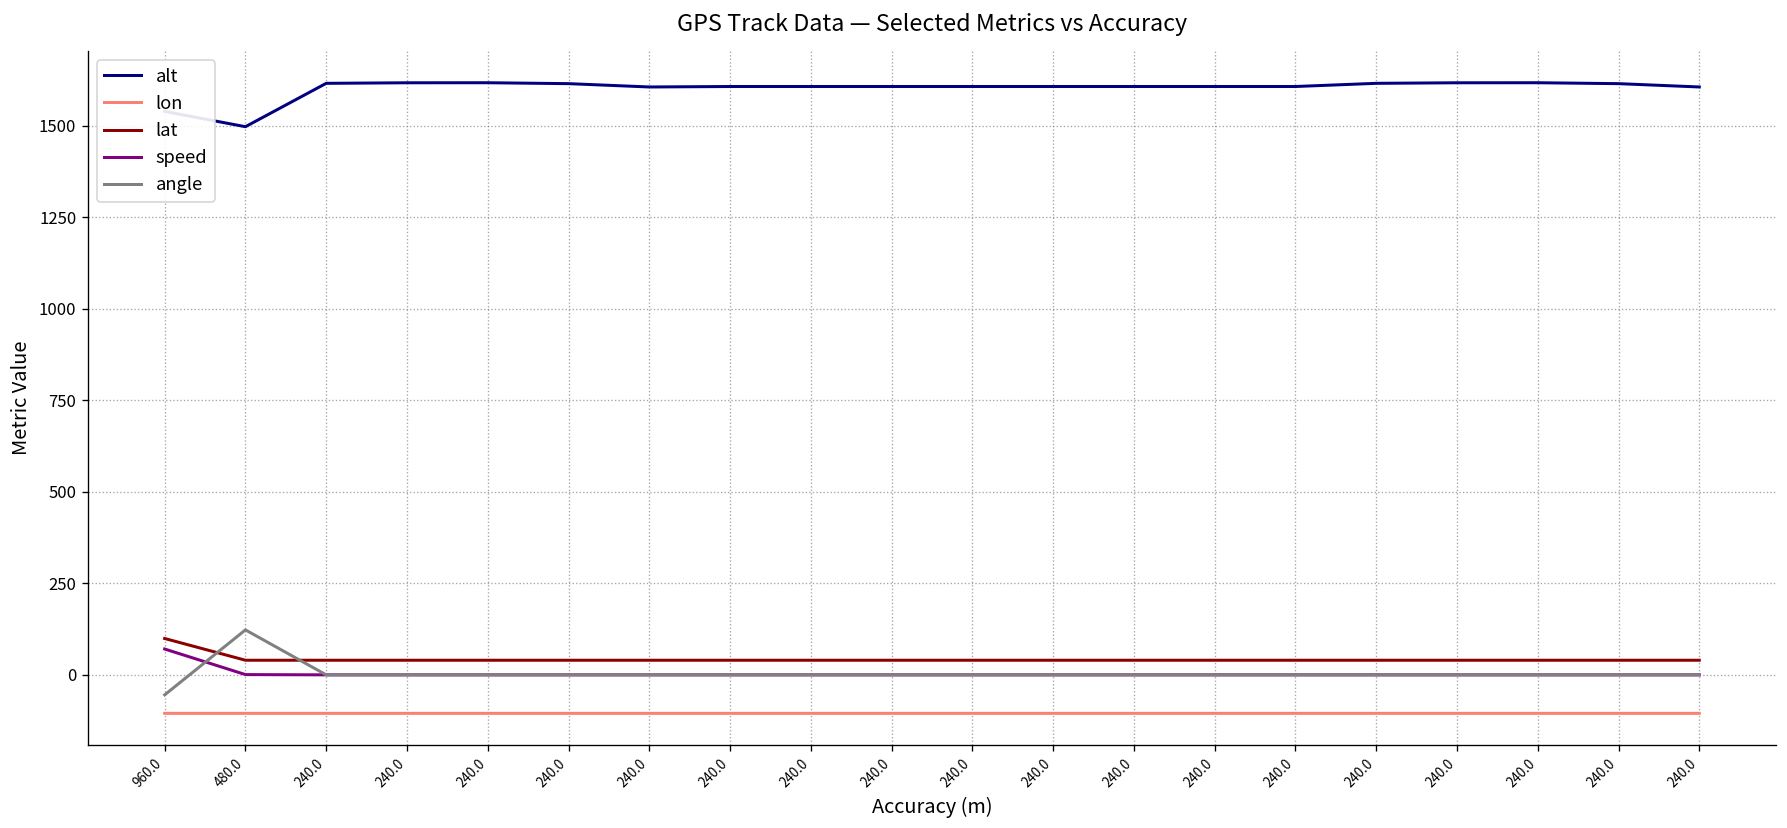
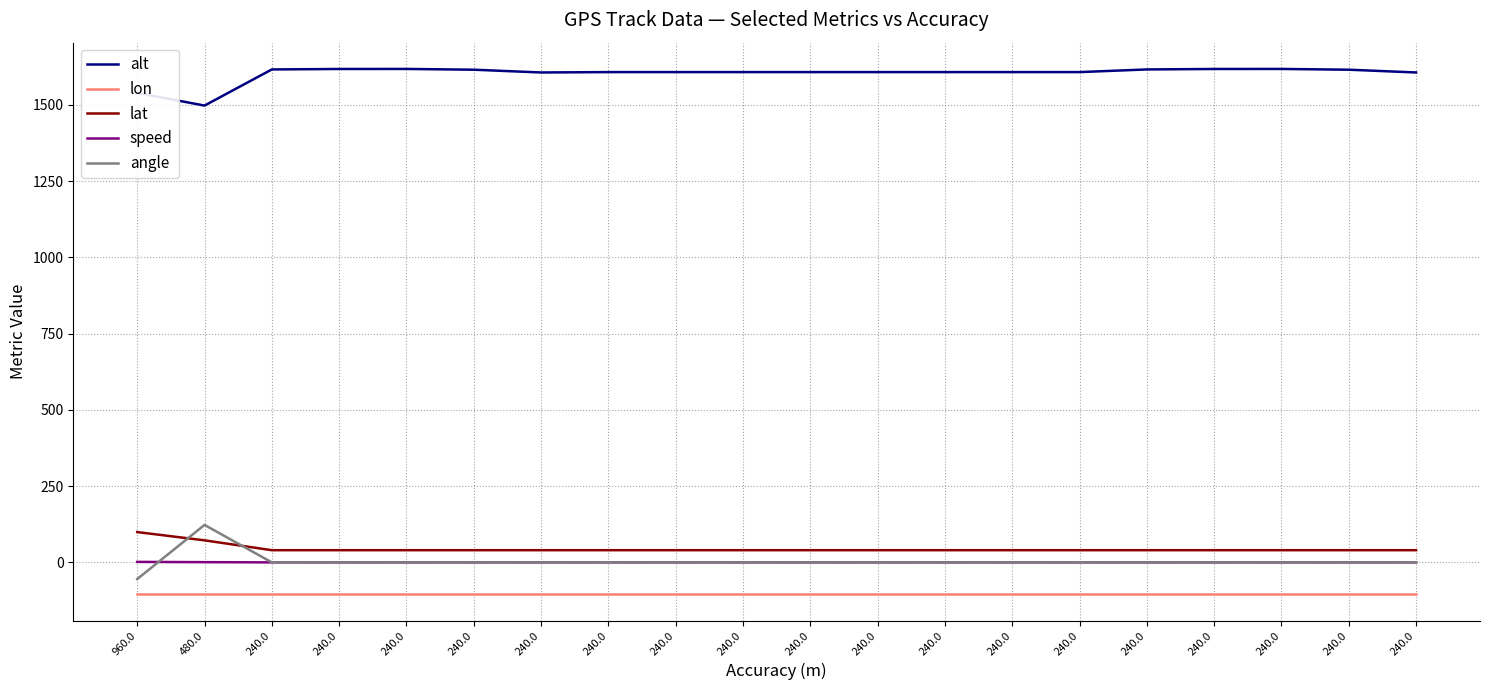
  {
    "alt": {
      "480.0": 1500
    },
    "lon": {
      "960.0": -110,
      "480.0": -110
    },
    "lat": {
      "960.0": 100,
-     "480.0": 40
+     "480.0": 70
    },
    "speed": {
-     "960.0": 70,
+     "960.0": 0,
      "480.0": 0
    },
    "angle": {
      "960.0": -50,
      "480.0": 120
    }
  }
